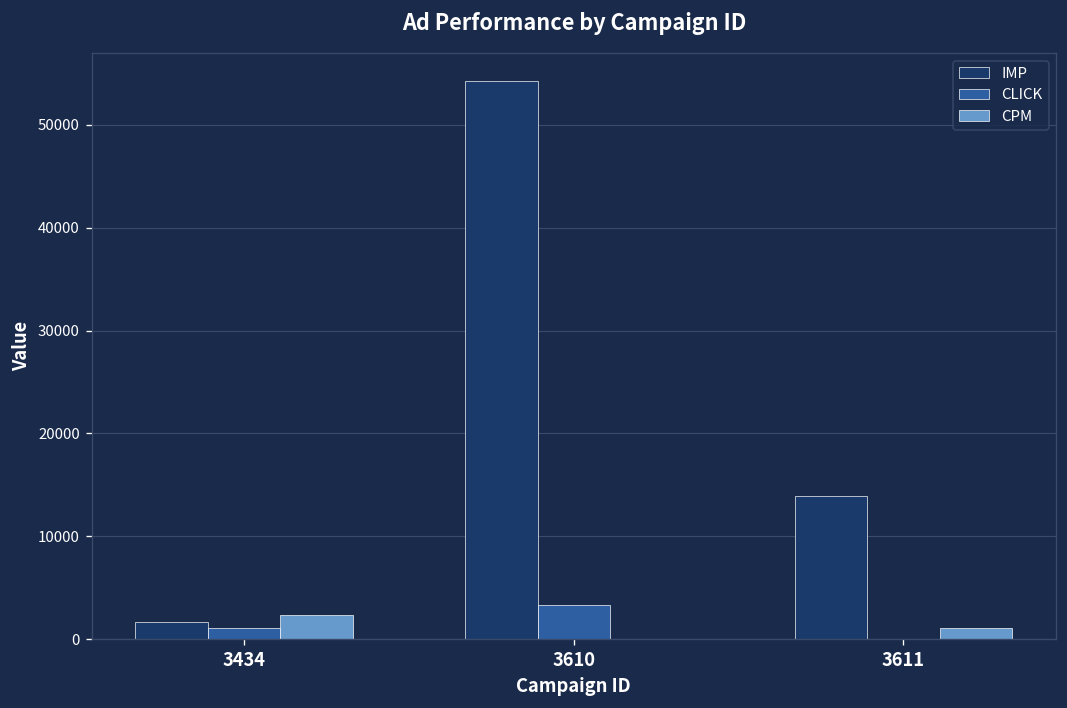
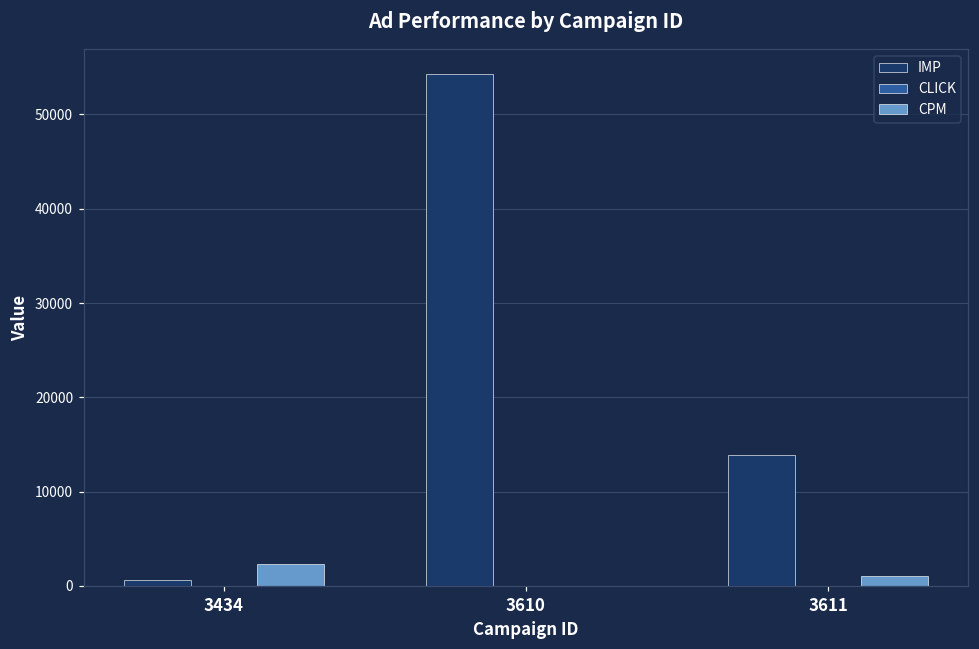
  {
    "IMP": {
-     "3434": 2000,
+     "3434": 1000,
      "3610": 54000,
      "3611": 14000
    },
    "CLICK": {
-     "3434": 1000,
-     "3610": 3000,
+     "3434": 0,
+     "3610": 0,
      "3611": 0
    },
    "CPM": {
      "3434": 2000,
      "3611": 1000
    }
  }
